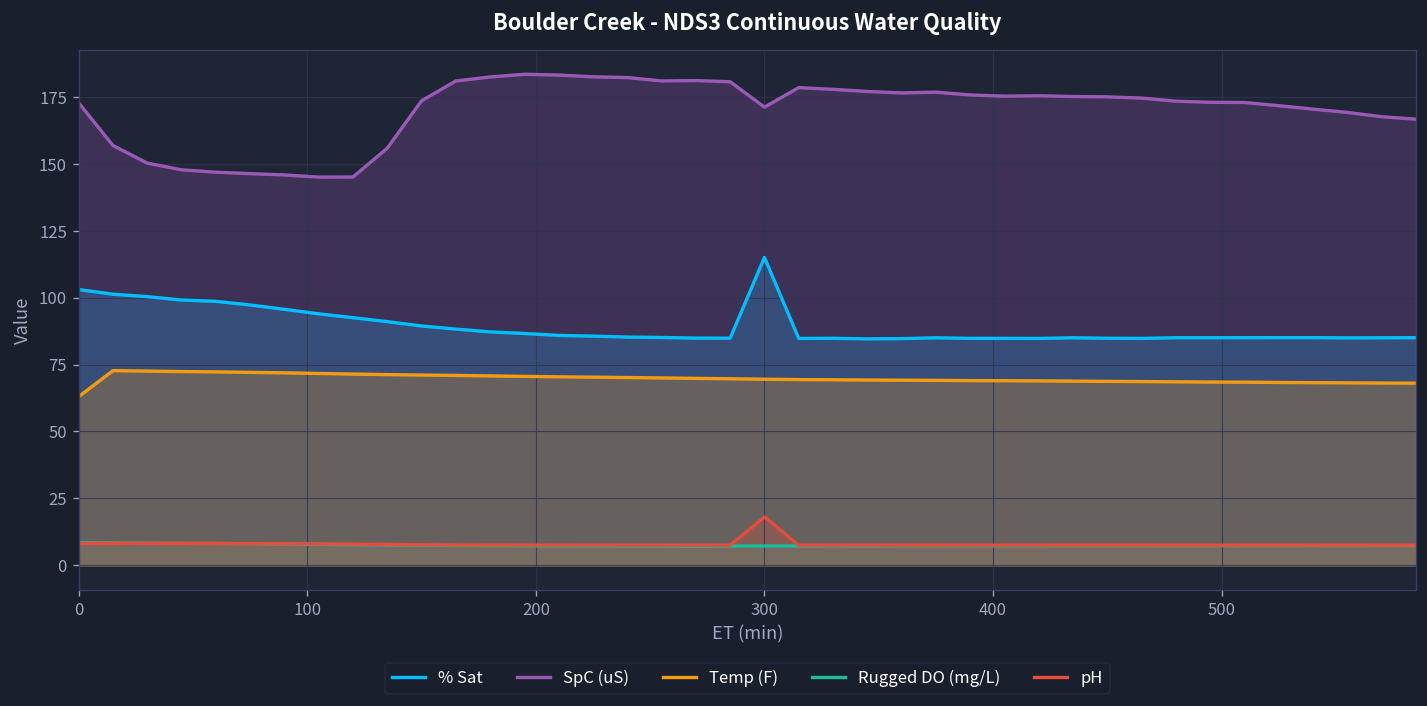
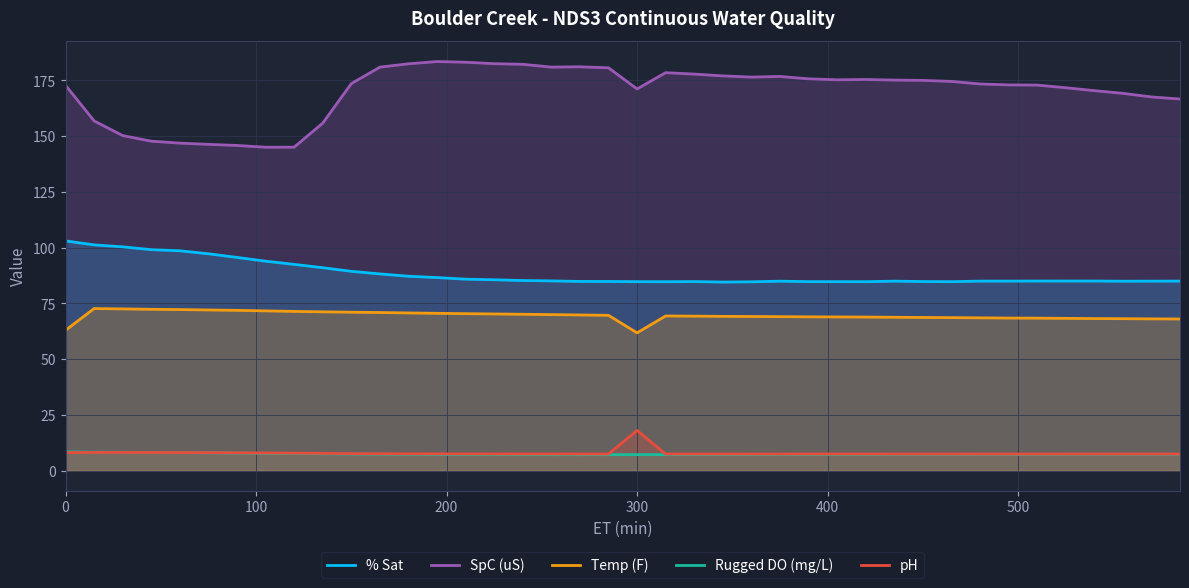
  {
    "% Sat": {
      "0": 103,
-     "300": 115
+     "300": 85
    },
    "SpC (uS)": {
      "0": 173,
      "300": 171
    },
    "Temp (F)": {
      "0": 63,
-     "300": 70
+     "300": 62
    },
    "Rugged DO (mg/L)": {
      "300": 7
    },
    "pH": {
      "300": 18
    }
  }
